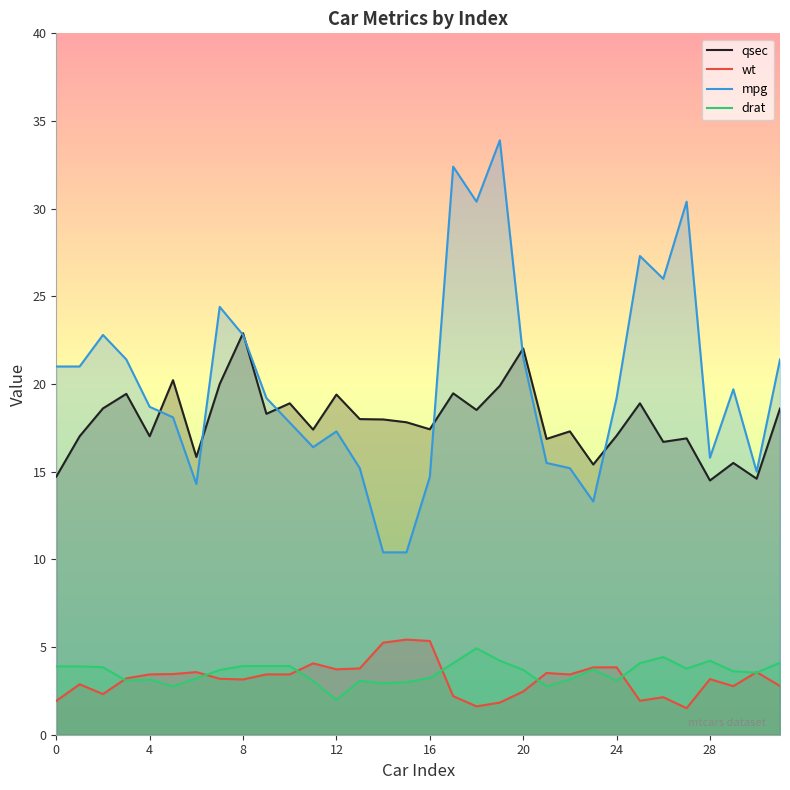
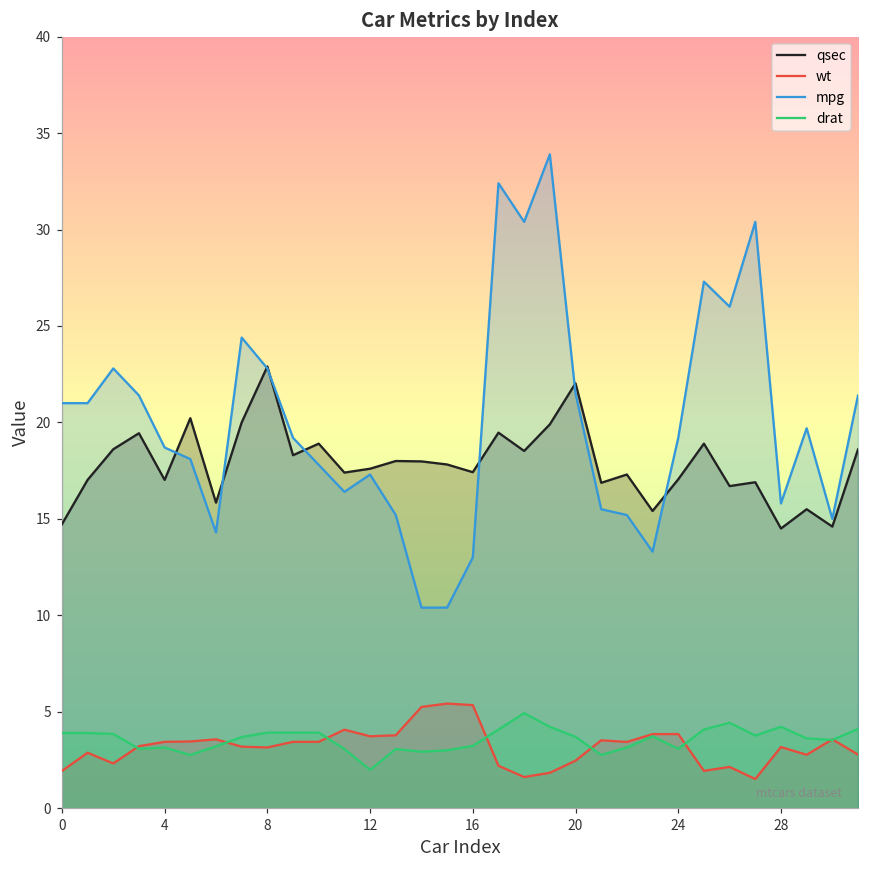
  {
    "qsec": {
      "0": 14.7,
      "4": 17.0,
-     "12": 19.4,
+     "12": 17.6,
      "16": 17.4,
      "20": 22.0,
      "24": 17.1,
      "28": 14.5
    },
    "wt": {
      "0": 1.9,
      "4": 3.4,
      "8": 3.2,
      "12": 3.7,
      "16": 5.3,
      "20": 2.5,
      "24": 3.8,
      "28": 3.2
    },
    "mpg": {
      "0": 21.0,
      "4": 18.7,
      "12": 17.3,
-     "16": 14.7,
+     "16": 13.0,
      "20": 21.5,
      "24": 19.2,
      "28": 15.8
    },
    "drat": {
      "0": 3.9,
      "4": 3.2,
      "8": 3.9,
      "12": 2.0,
      "16": 3.2,
      "20": 3.7,
      "24": 3.1,
      "28": 4.2
    }
  }
